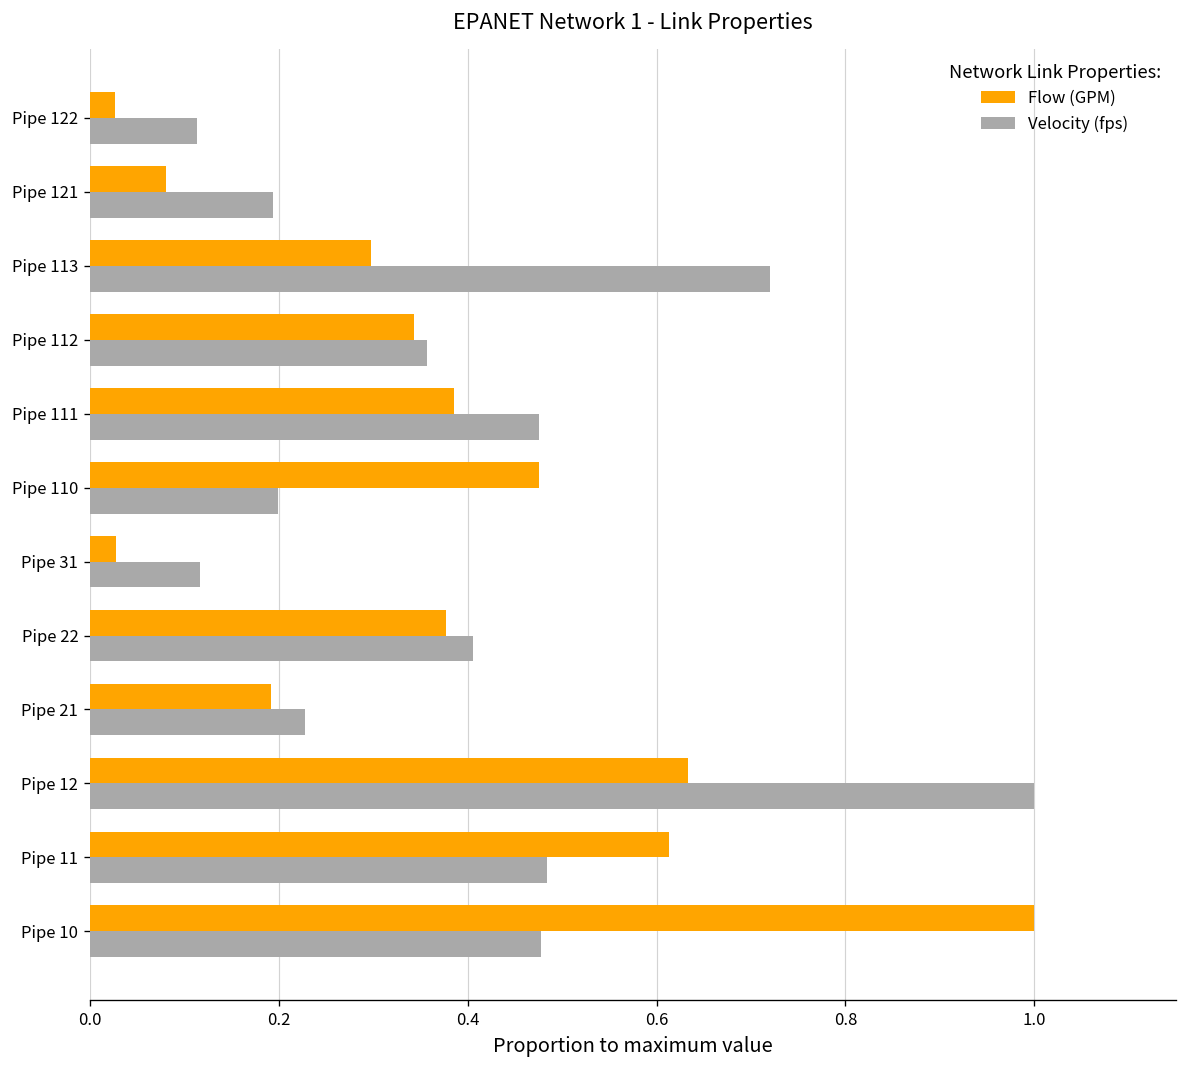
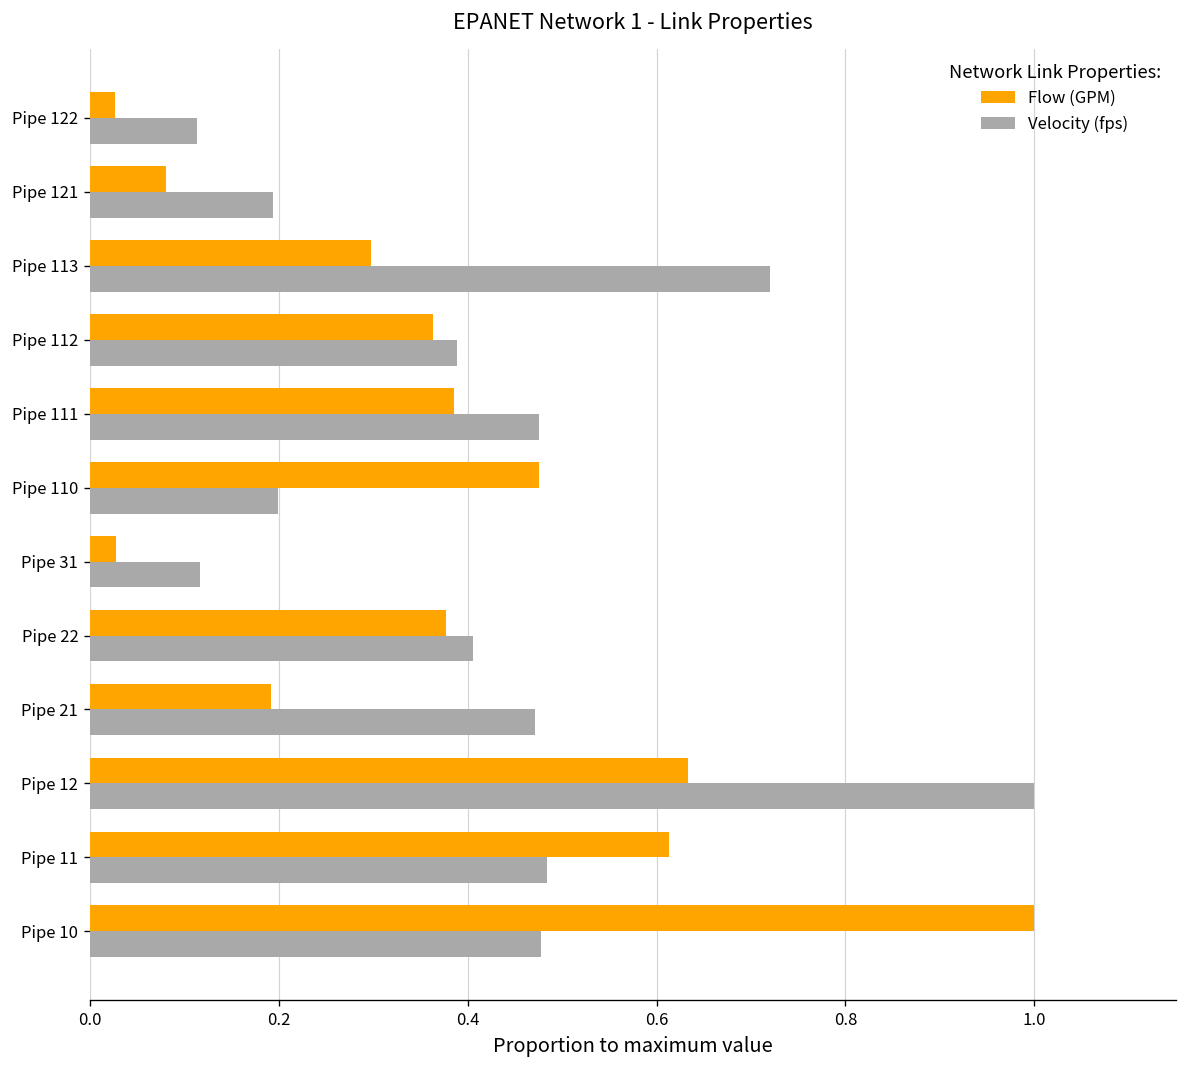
  {
    "Flow (GPM)": {
      "Pipe 122": 0.03,
      "Pipe 121": 0.08,
      "Pipe 113": 0.30,
-     "Pipe 112": 0.34,
+     "Pipe 112": 0.36,
      "Pipe 111": 0.39,
      "Pipe 110": 0.48,
      "Pipe 31": 0.03,
      "Pipe 22": 0.38,
      "Pipe 21": 0.19,
      "Pipe 12": 0.63,
      "Pipe 11": 0.61,
      "Pipe 10": 1.00
    },
    "Velocity (fps)": {
      "Pipe 122": 0.11,
      "Pipe 121": 0.19,
      "Pipe 113": 0.72,
-     "Pipe 112": 0.36,
+     "Pipe 112": 0.39,
      "Pipe 111": 0.48,
      "Pipe 110": 0.20,
      "Pipe 31": 0.12,
      "Pipe 22": 0.41,
-     "Pipe 21": 0.23,
+     "Pipe 21": 0.47,
      "Pipe 12": 1.00,
      "Pipe 11": 0.48,
      "Pipe 10": 0.48
    }
  }
